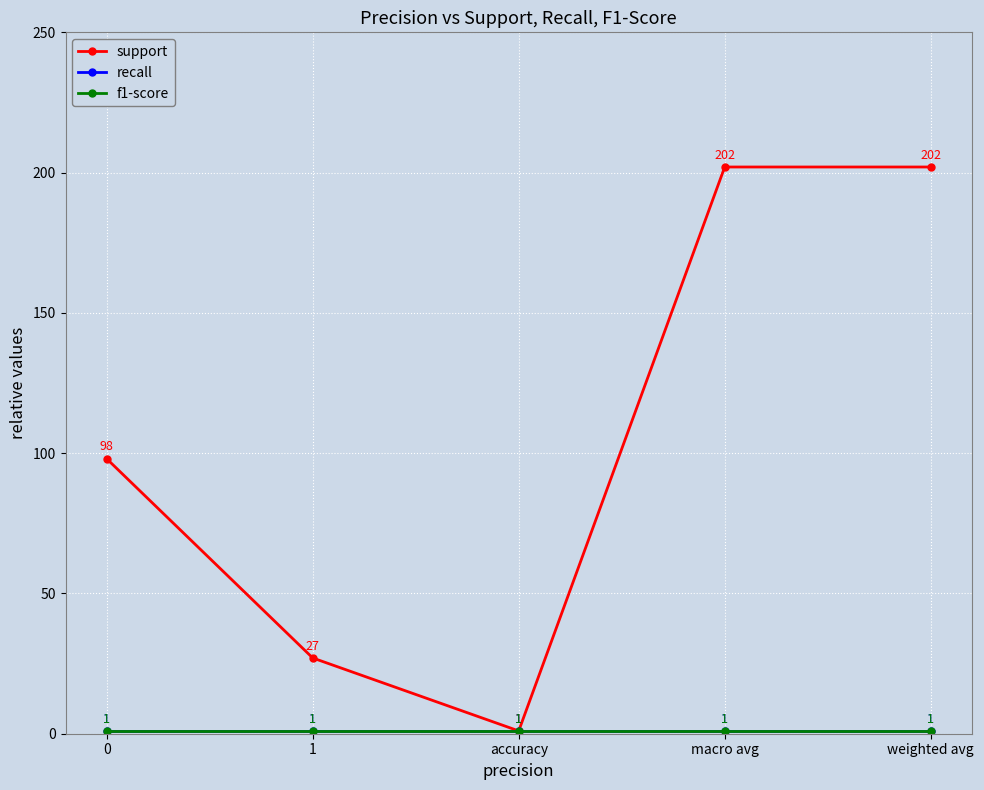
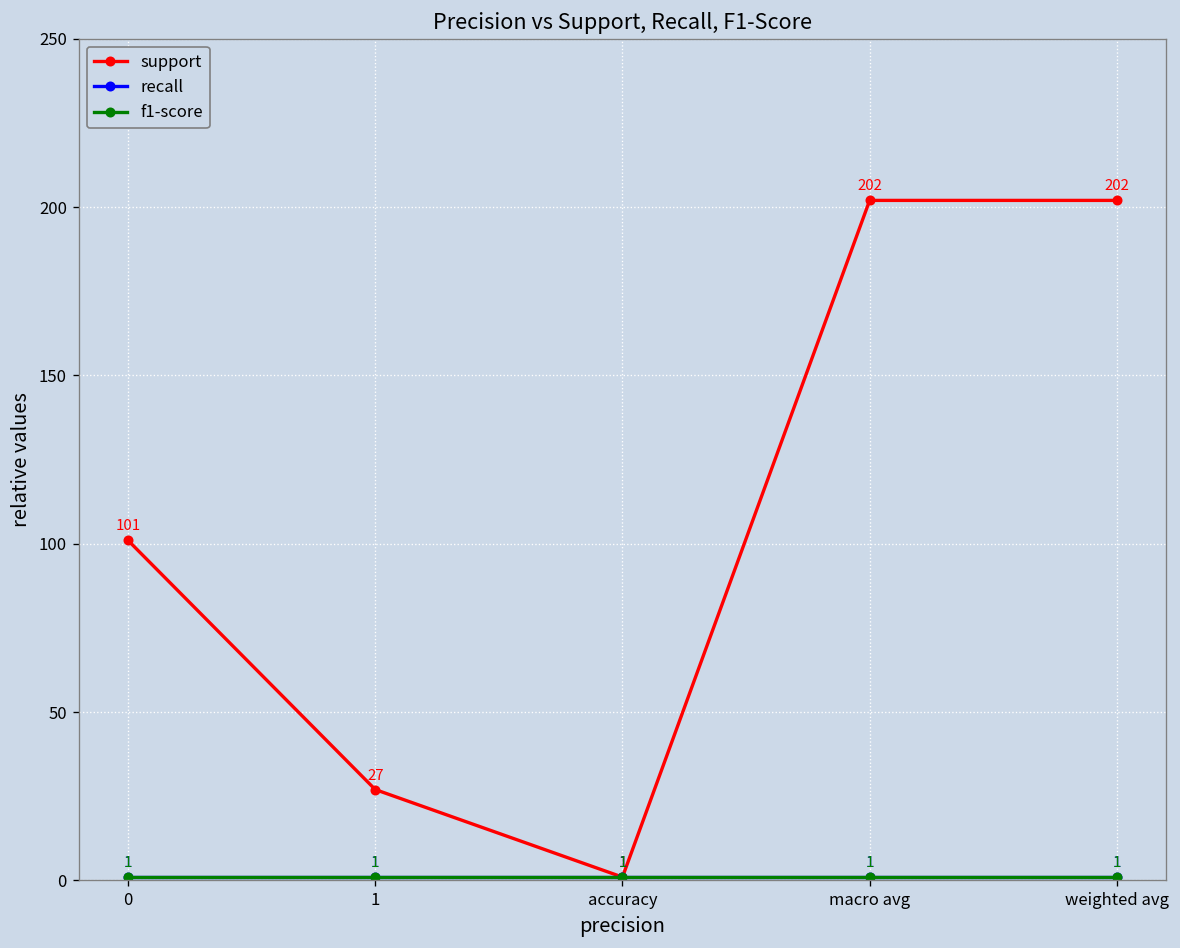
  {
    "support": {
-     "0": 98,
+     "0": 101,
      "1": 27,
      "macro avg": 202,
      "weighted avg": 202
    }
  }
